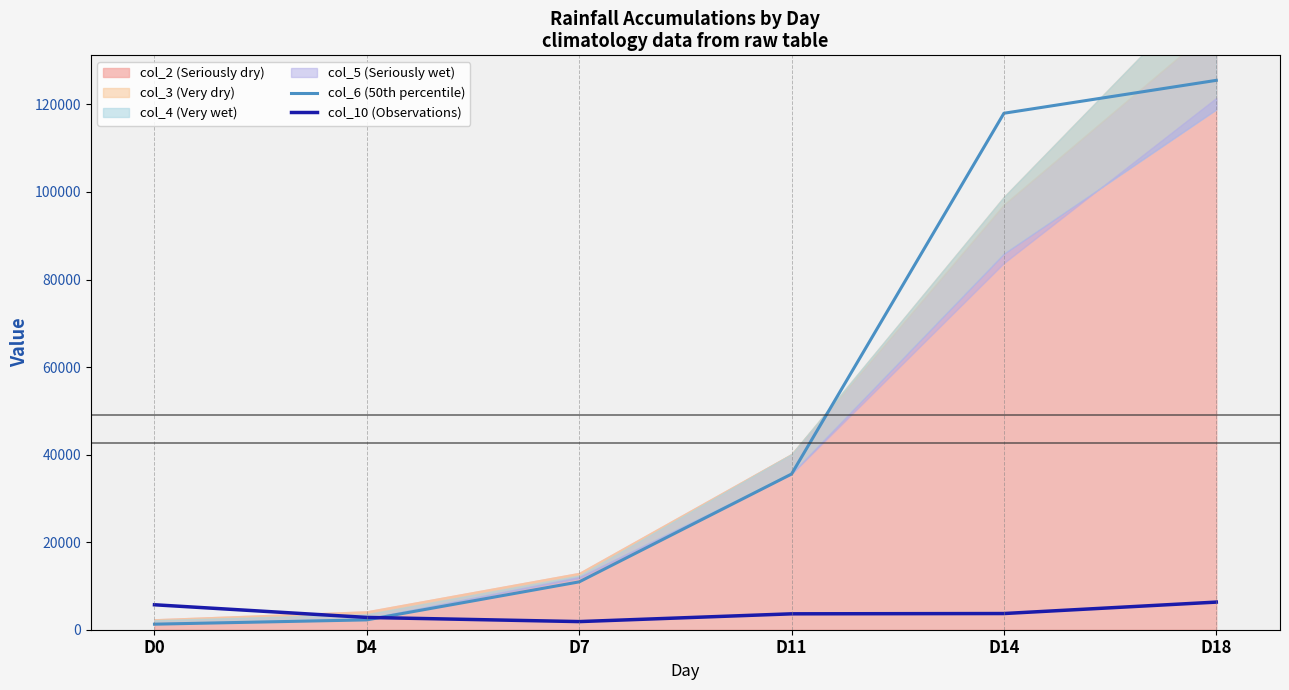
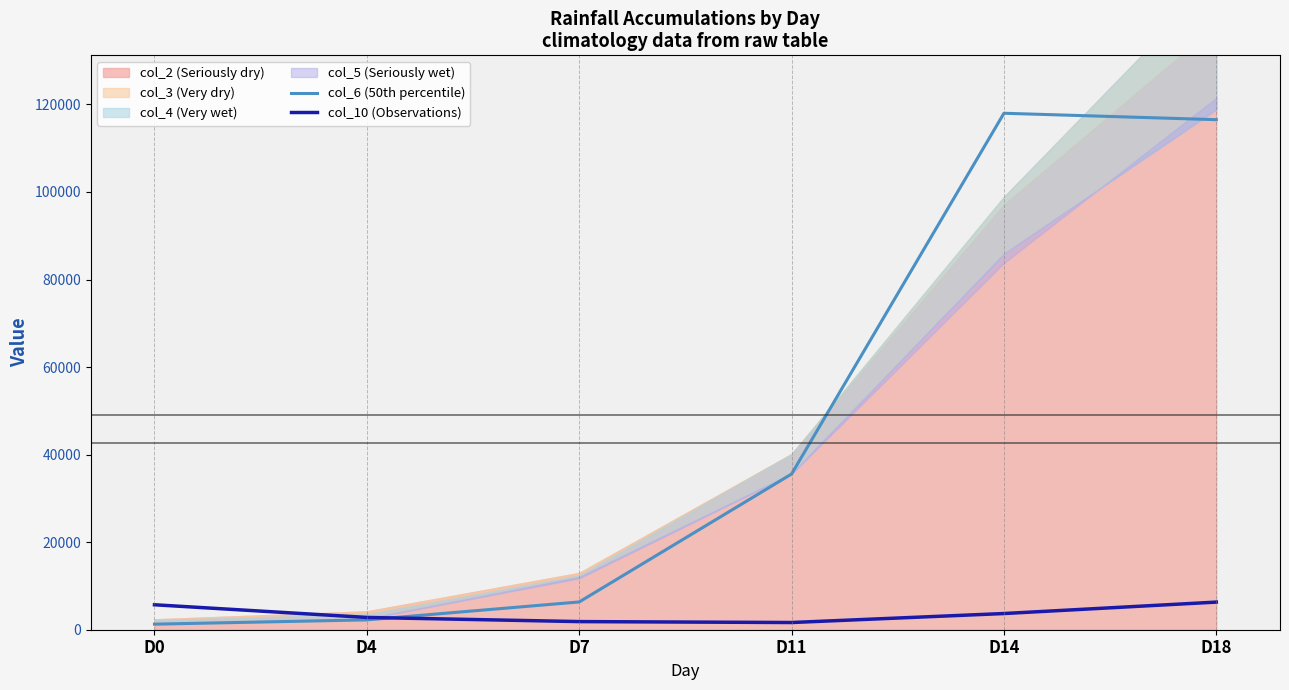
  {
    "col_6 (50th percentile)": {
-     "D7": 11000,
+     "D7": 6000,
      "D14": 118000,
-     "D18": 125000
+     "D18": 117000
    },
    "col_10 (Observations)": {
      "D0": 6000,
      "D7": 2000,
-     "D11": 4000,
+     "D11": 2000,
      "D14": 4000,
      "D18": 6000
    }
  }
